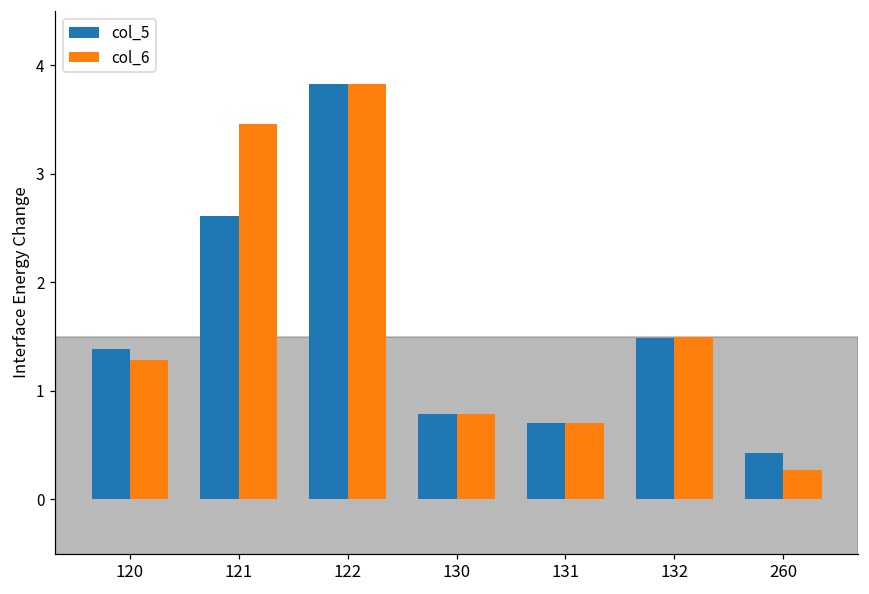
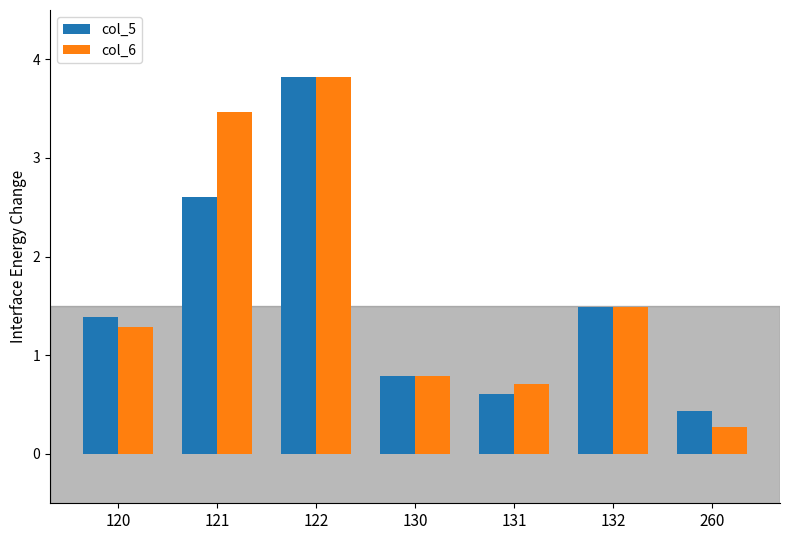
  {
    "col_5": {
      "120": 1.4,
      "121": 2.6,
      "122": 3.8,
      "130": 0.8,
-     "131": 0.7,
+     "131": 0.6,
      "132": 1.5,
      "260": 0.4
    },
    "col_6": {
      "120": 1.3,
      "121": 3.5,
      "122": 3.8,
      "130": 0.8,
      "131": 0.7,
      "132": 1.5,
      "260": 0.3
    }
  }
